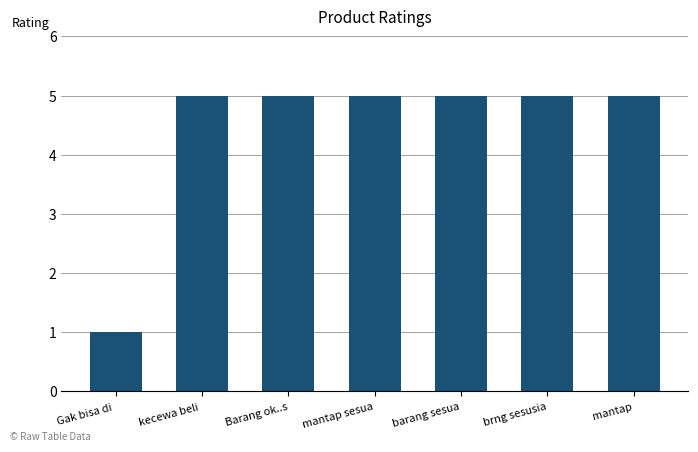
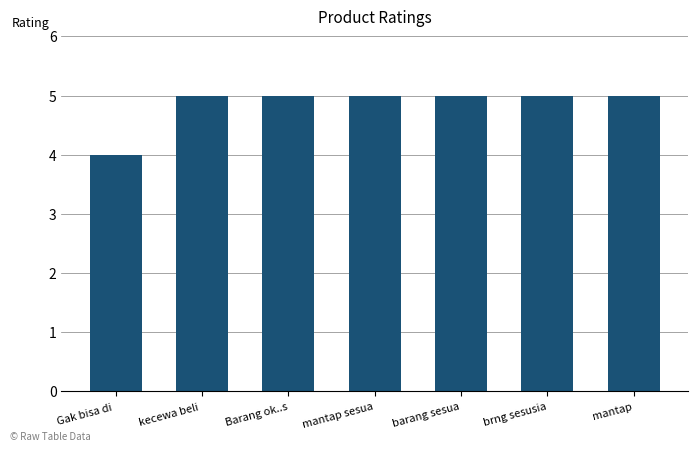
  {
-   "Gak bisa di": 1,
+   "Gak bisa di": 4,
    "kecewa beli": 5,
    "Barang ok..s": 5,
    "mantap sesua": 5,
    "barang sesua": 5,
    "brng sesusia": 5,
    "mantap": 5
  }
